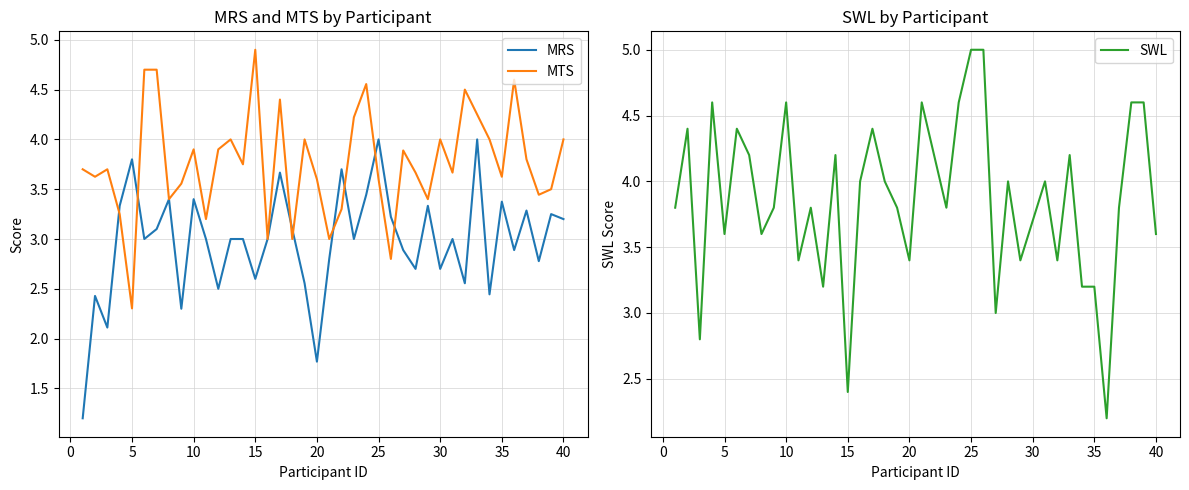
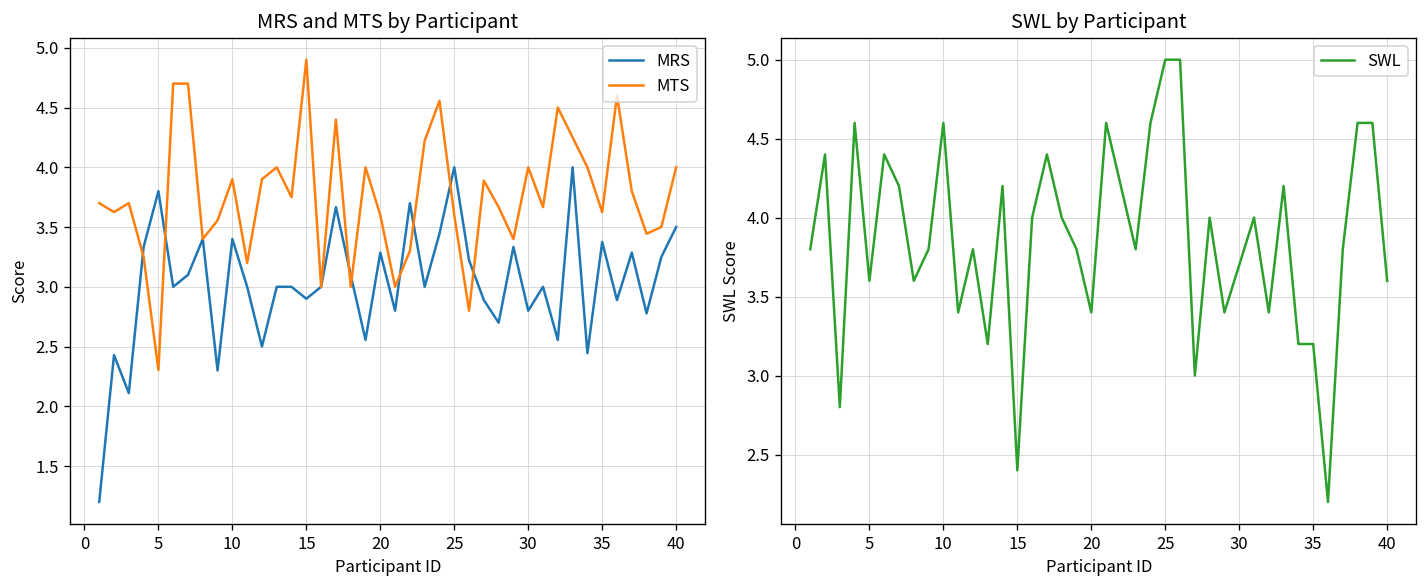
  {
    "MRS and MTS by Participant": {
      "MRS": {
        "5": 3.8,
        "10": 3.4,
-       "15": 2.6,
-       "20": 1.8,
+       "15": 2.9,
+       "20": 3.3,
        "25": 4.0,
-       "30": 2.7,
+       "30": 2.8,
        "35": 3.4,
-       "40": 3.2
+       "40": 3.5
      },
      "MTS": {
        "5": 2.3,
        "10": 3.9,
        "15": 4.9,
        "20": 3.6,
        "25": 3.6,
        "30": 4.0,
        "35": 3.6,
        "40": 4.0
      }
    },
    "SWL by Participant": {
      "5": 3.60,
      "10": 4.60,
      "15": 2.40,
      "20": 3.40,
      "25": 5.00,
      "30": 3.70,
      "35": 3.20,
      "40": 3.60
    }
  }
